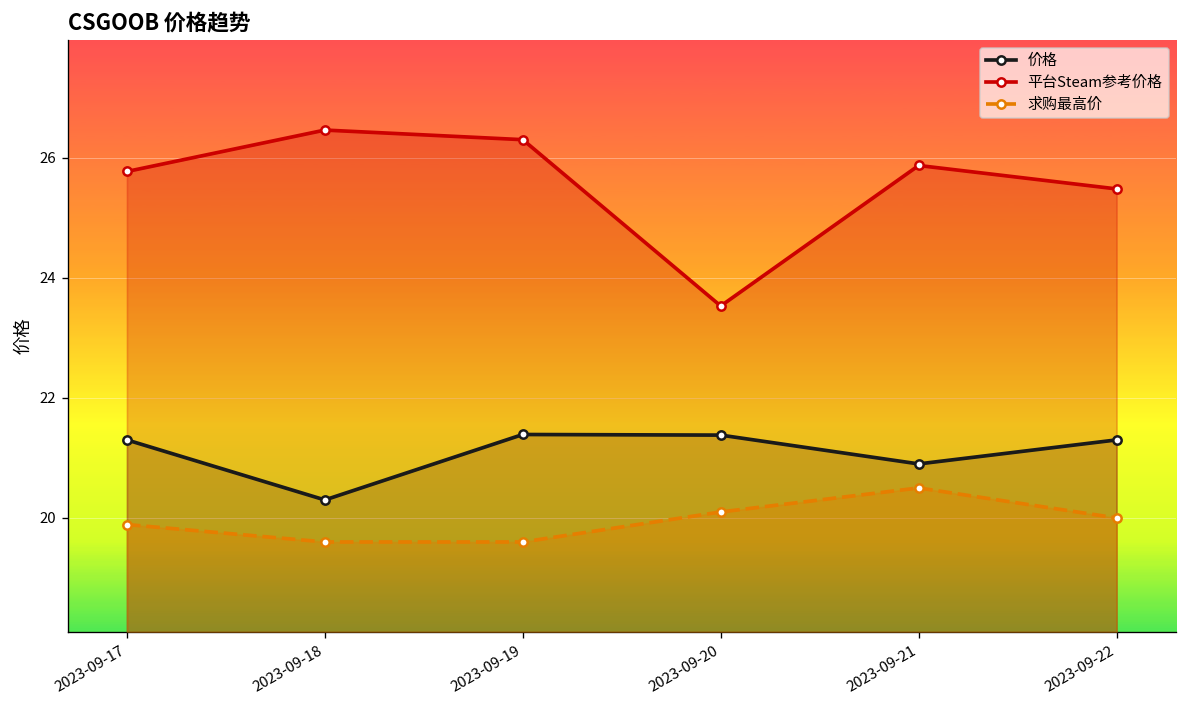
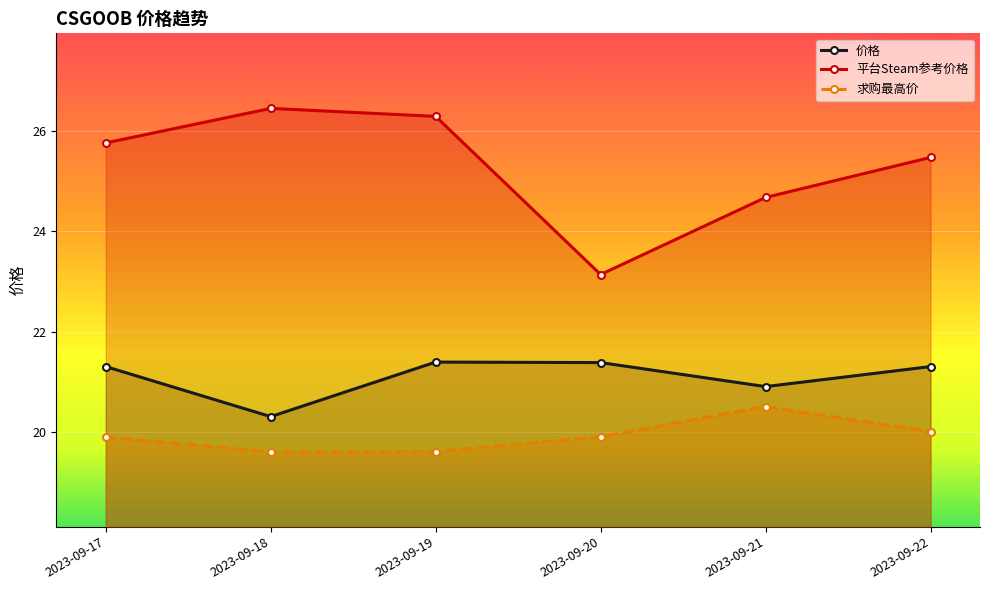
  {
    "价格": {
      "2023-09-17": 21.3,
      "2023-09-18": 20.3,
      "2023-09-19": 21.4,
      "2023-09-20": 21.4,
      "2023-09-21": 20.9,
      "2023-09-22": 21.3
    },
    "平台Steam参考价格": {
      "2023-09-17": 25.8,
      "2023-09-18": 26.5,
      "2023-09-19": 26.3,
-     "2023-09-20": 23.5,
-     "2023-09-21": 25.9,
+     "2023-09-20": 23.1,
+     "2023-09-21": 24.7,
      "2023-09-22": 25.5
    },
    "求购最高价": {
      "2023-09-17": 19.9,
      "2023-09-18": 19.6,
      "2023-09-19": 19.6,
-     "2023-09-20": 20.1,
+     "2023-09-20": 19.9,
      "2023-09-21": 20.5,
      "2023-09-22": 20.0
    }
  }
